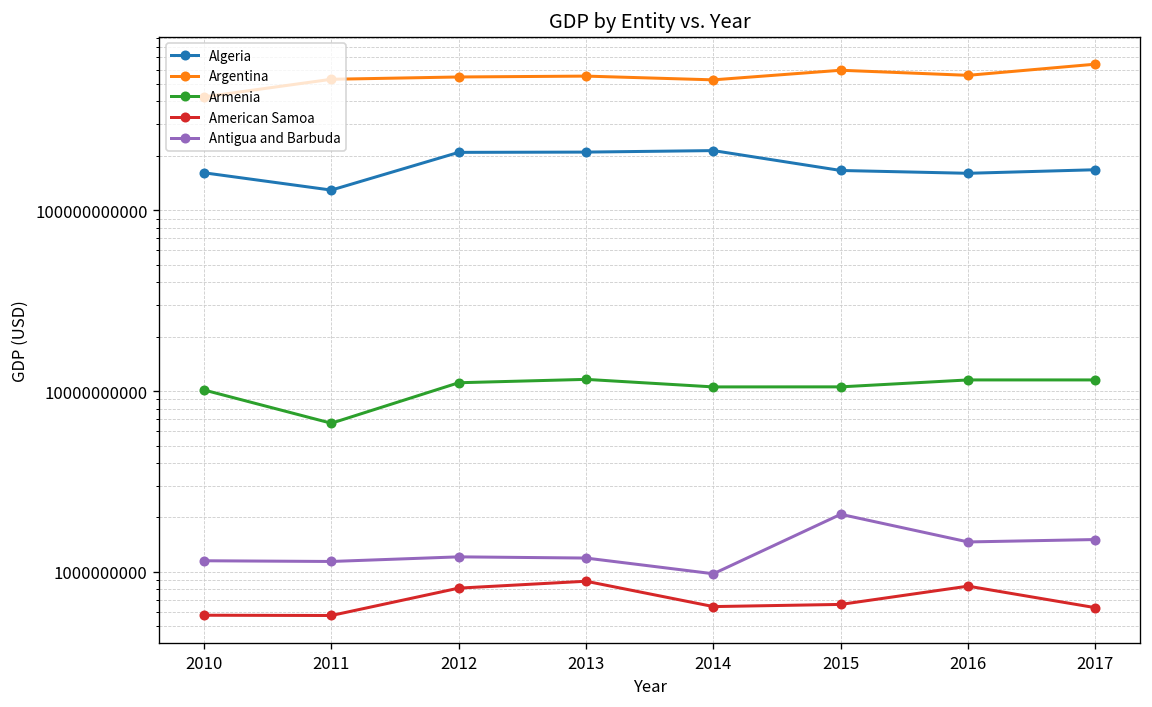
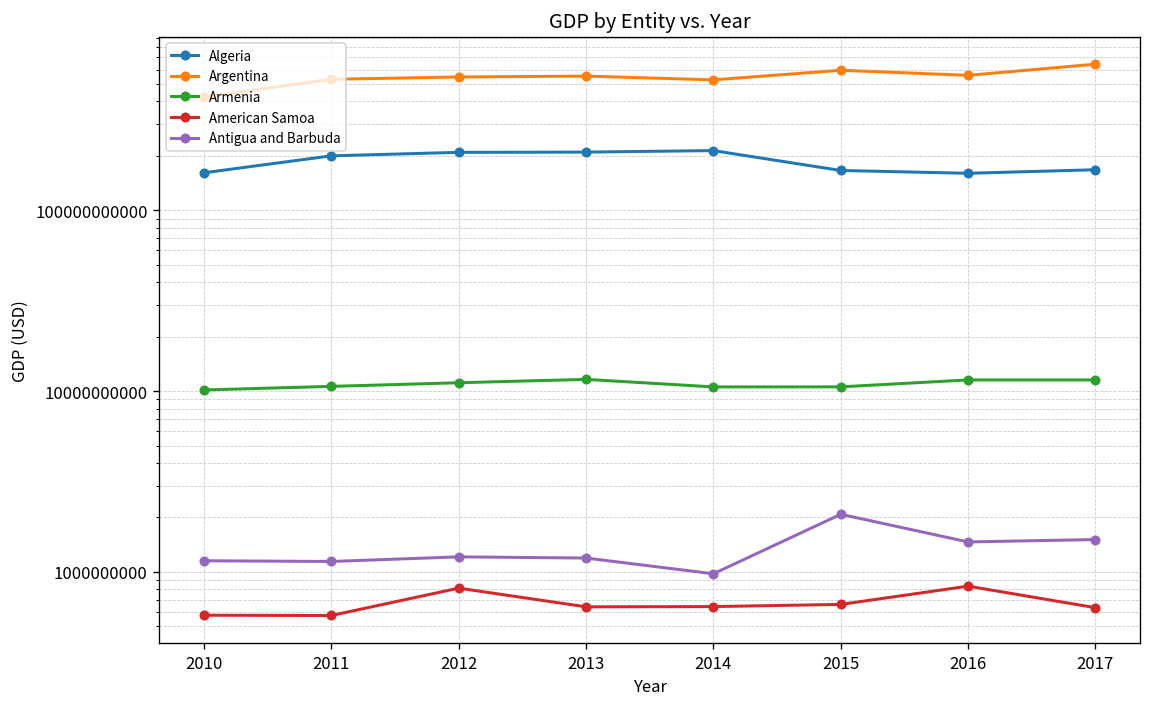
  {
    "Algeria": {
      "2010": 160000000000,
-     "2011": 130000000000,
+     "2011": 200000000000,
      "2012": 210000000000,
      "2013": 210000000000,
      "2014": 210000000000,
      "2015": 170000000000,
      "2016": 160000000000,
      "2017": 170000000000
    },
    "Argentina": {
      "2012": 550000000000,
      "2013": 550000000000,
      "2014": 530000000000,
      "2015": 590000000000,
      "2016": 560000000000,
      "2017": 640000000000
    },
    "Armenia": {
      "2010": 10000000000,
-     "2011": 7000000000,
+     "2011": 11000000000,
      "2012": 11000000000,
      "2013": 12000000000,
      "2014": 11000000000,
      "2015": 11000000000,
      "2016": 12000000000,
      "2017": 12000000000
    },
    "American Samoa": {
      "2010": 580000000,
      "2011": 570000000,
      "2012": 800000000,
-     "2013": 900000000,
+     "2013": 640000000,
      "2014": 640000000,
      "2015": 700000000,
      "2016": 800000000,
      "2017": 630000000
    },
    "Antigua and Barbuda": {
      "2010": 1200000000,
      "2011": 1100000000,
      "2012": 1200000000,
      "2013": 1200000000,
      "2014": 1000000000,
      "2015": 2100000000,
      "2016": 1500000000,
      "2017": 1500000000
    }
  }
